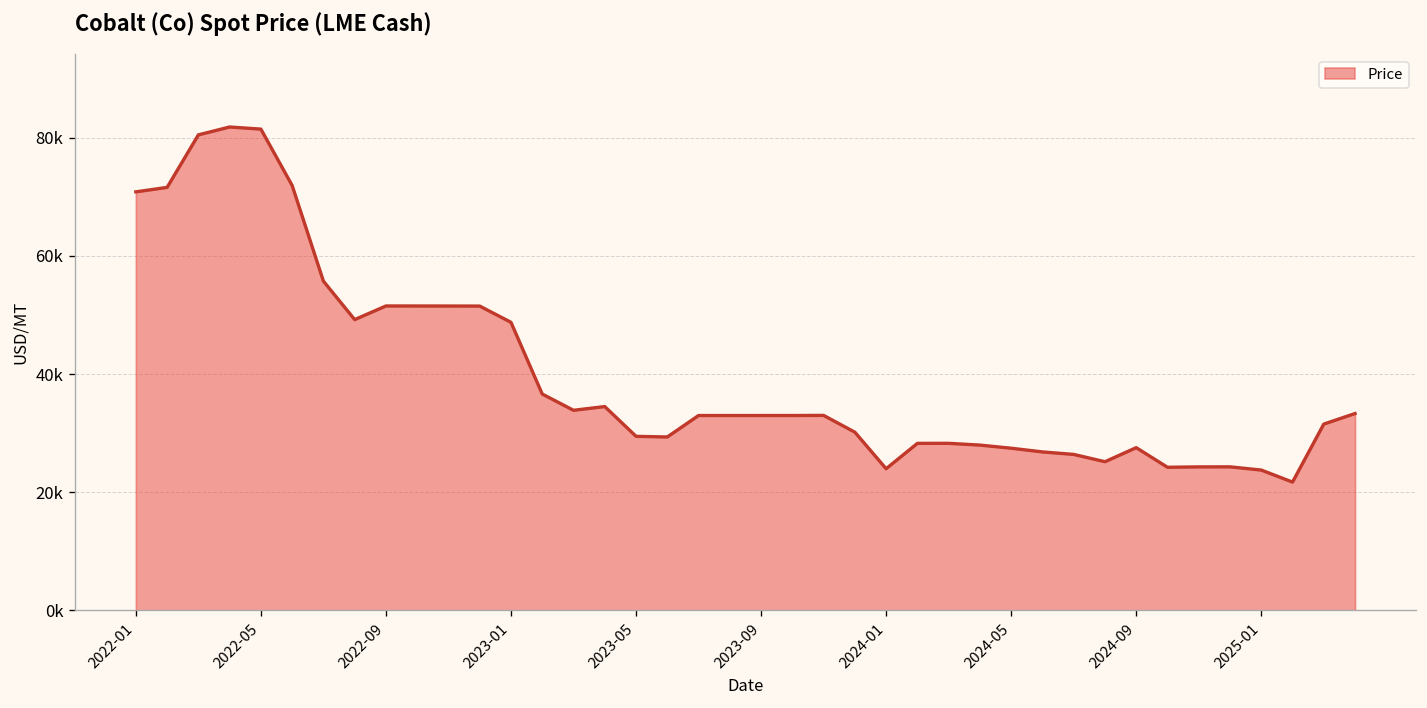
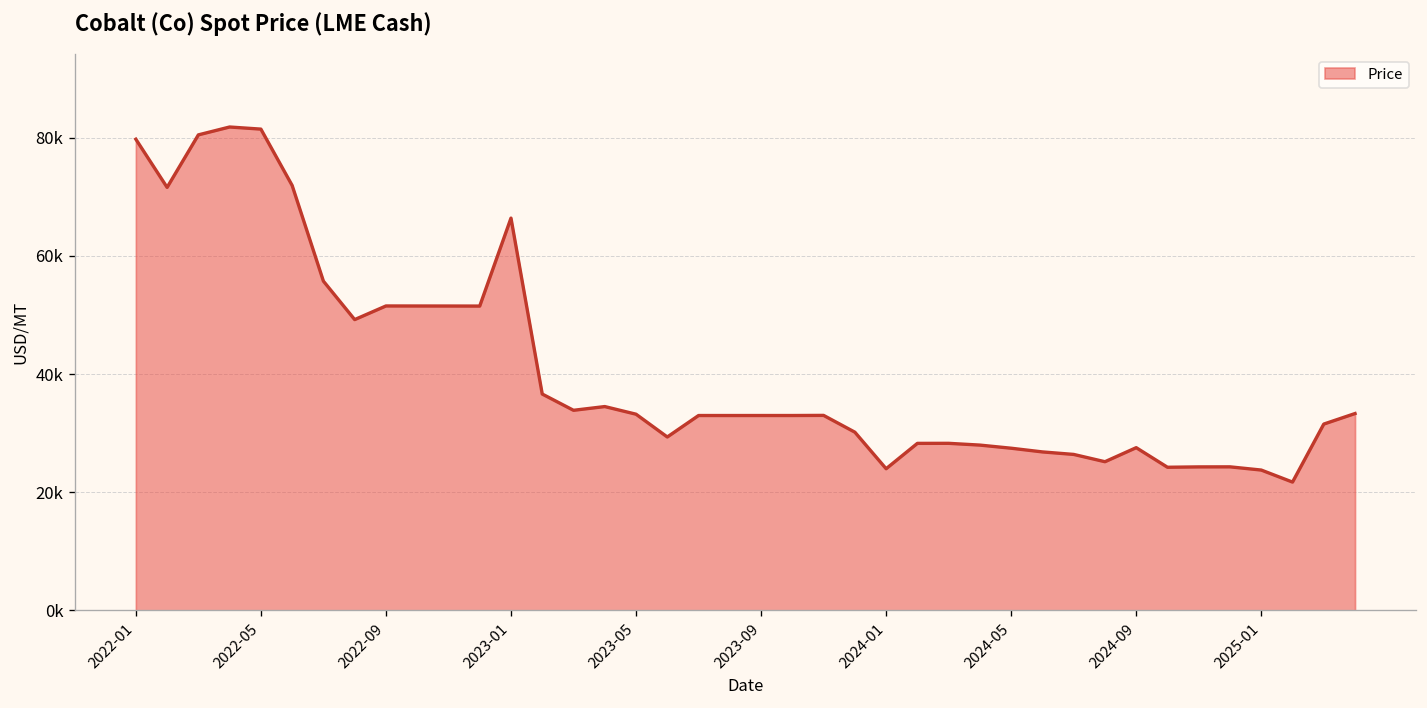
  {
-   "2022-01": 71000,
+   "2022-01": 80000,
    "2022-05": 81000,
    "2022-09": 52000,
-   "2023-01": 49000,
-   "2023-05": 29000,
+   "2023-01": 66000,
+   "2023-05": 33000,
    "2023-09": 33000,
    "2024-01": 24000,
    "2024-05": 27000,
    "2024-09": 28000,
    "2025-01": 24000
  }
